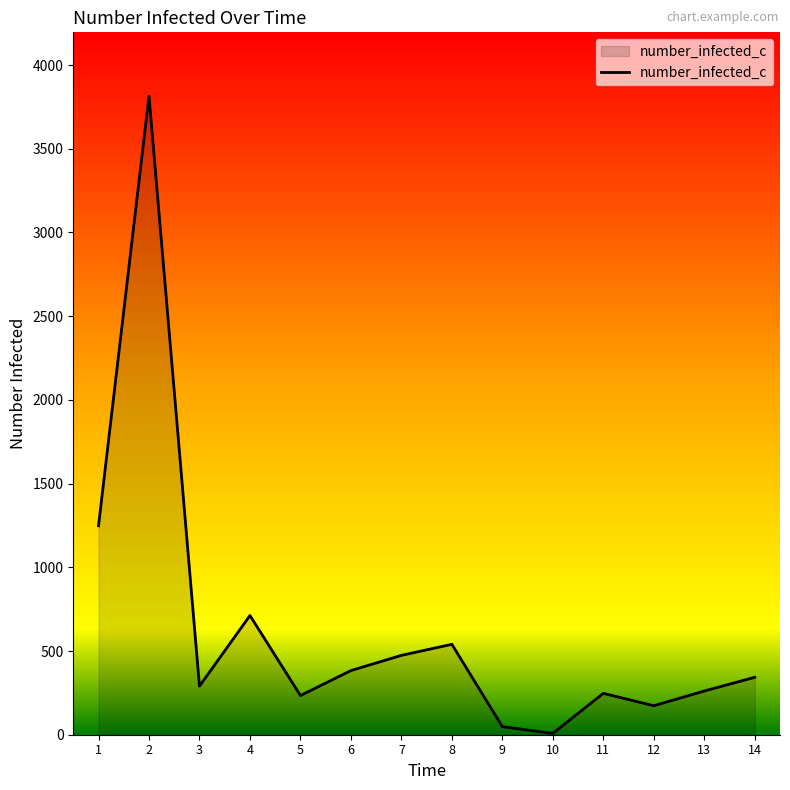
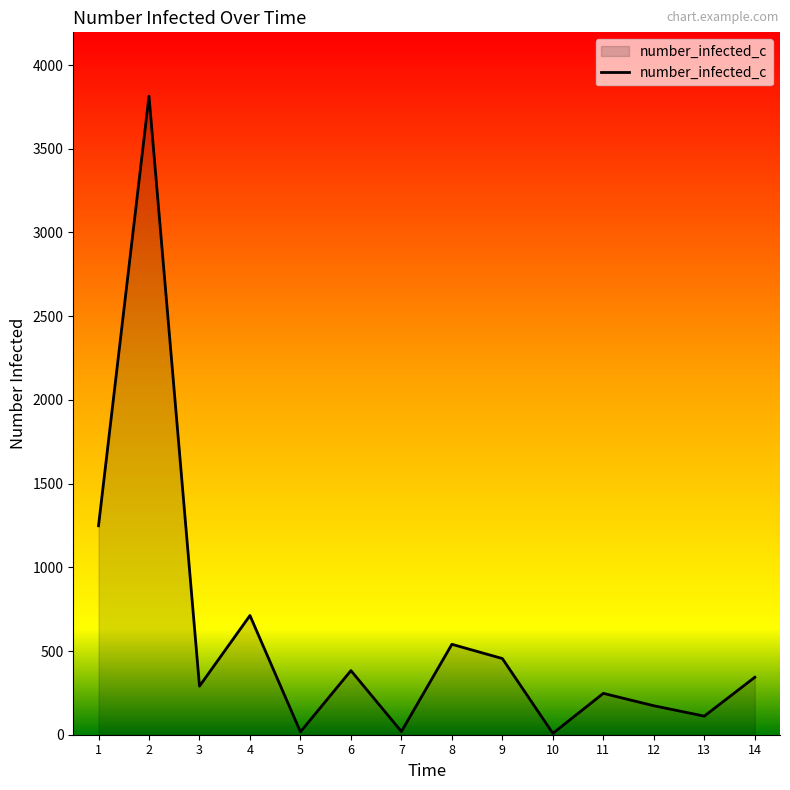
  {
    "1": 1250,
    "2": 3810,
    "3": 290,
    "4": 710,
-   "5": 230,
+   "5": 20,
    "6": 380,
-   "7": 470,
+   "7": 20,
    "8": 540,
-   "9": 50,
+   "9": 460,
    "10": 10,
    "11": 250,
    "12": 170,
-   "13": 260,
+   "13": 110,
    "14": 340
  }
